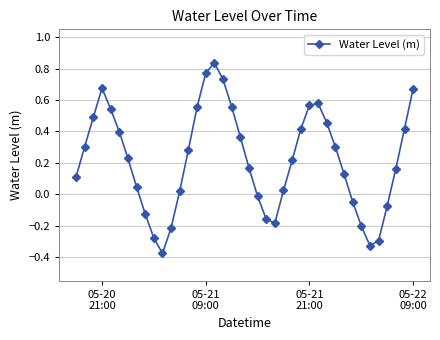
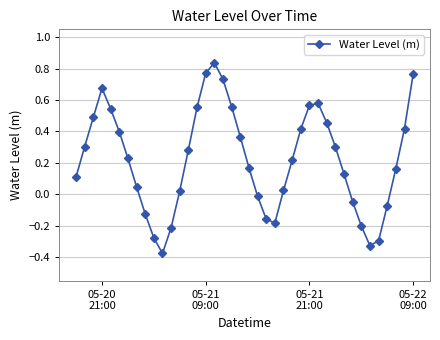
  {
    "05-20 21:00": 0.68,
    "05-21 09:00": 0.77,
    "05-21 21:00": 0.57,
-   "05-22 09:00": 0.67
+   "05-22 09:00": 0.77
  }
